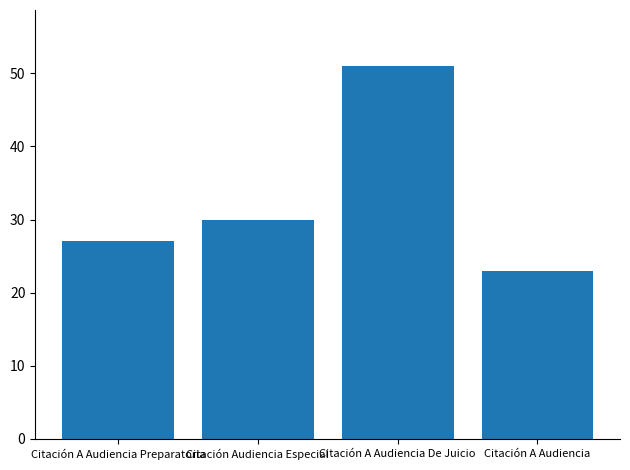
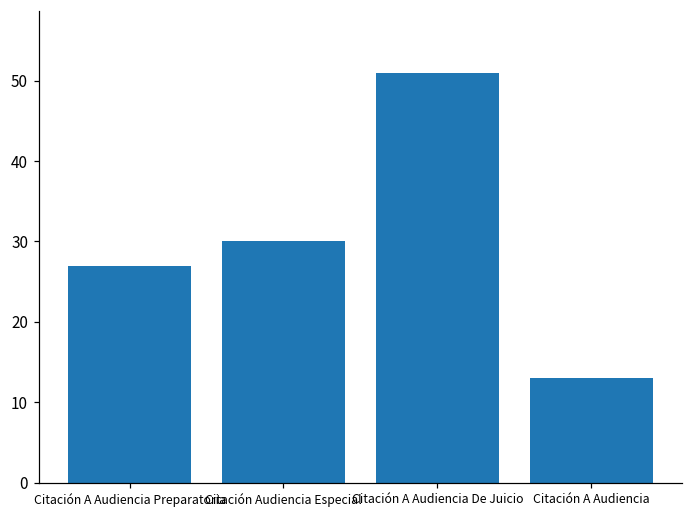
  {
    "Citación A Audiencia Preparatoria": 27,
    "Citación Audiencia Especial": 30,
    "Citación A Audiencia De Juicio": 51,
-   "Citación A Audiencia": 23
+   "Citación A Audiencia": 13
  }
